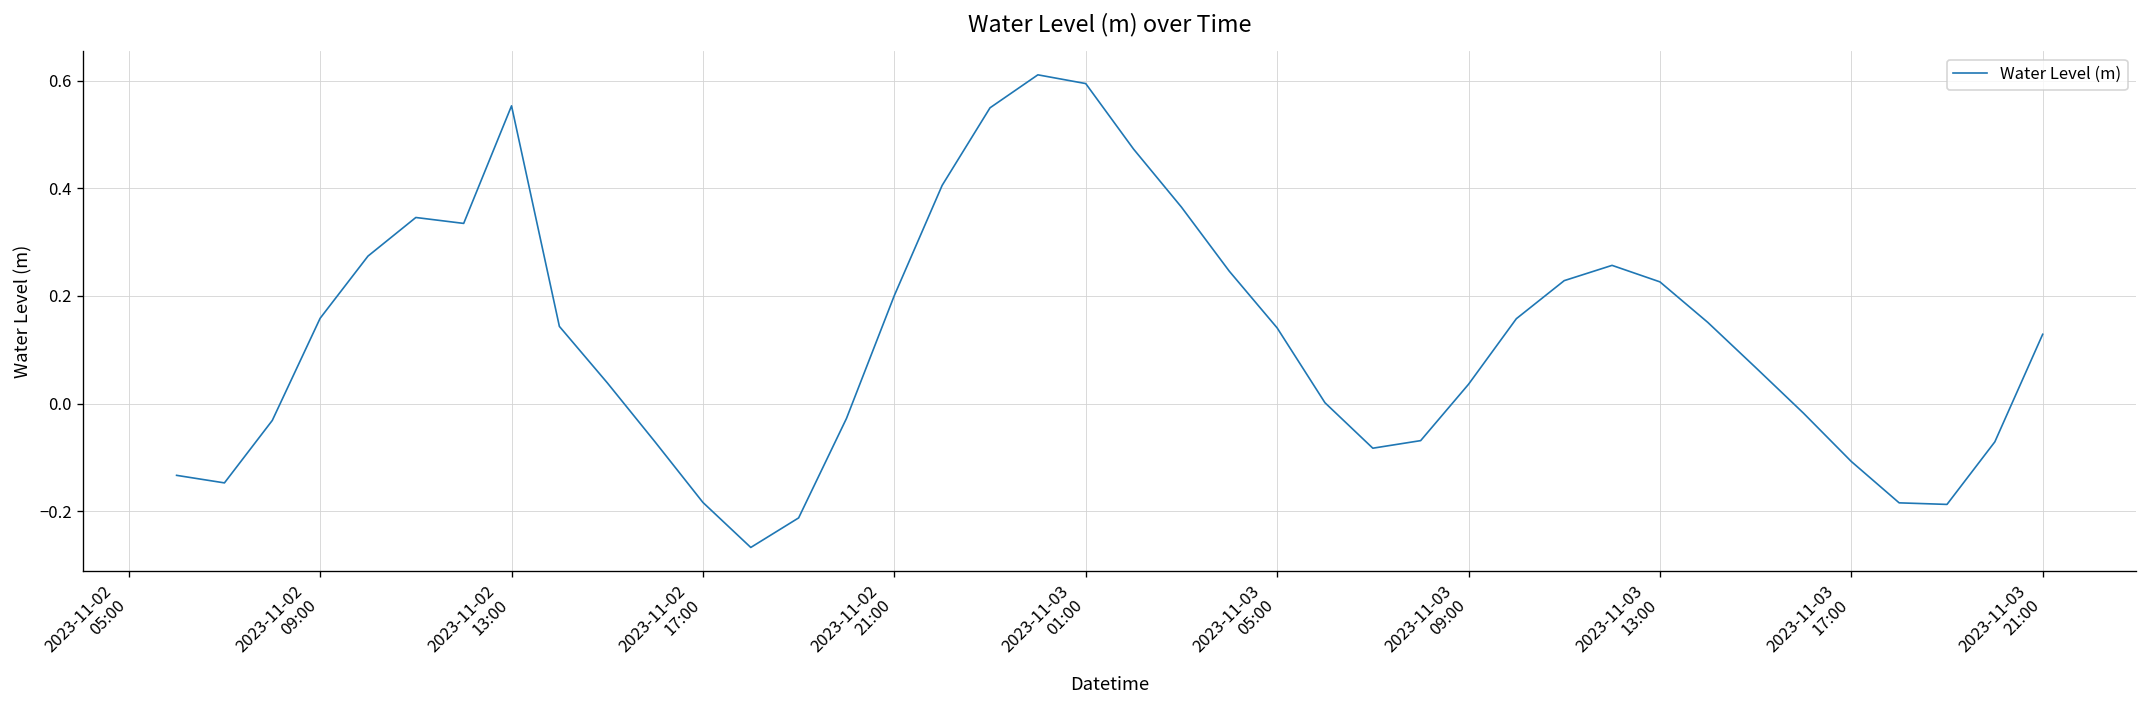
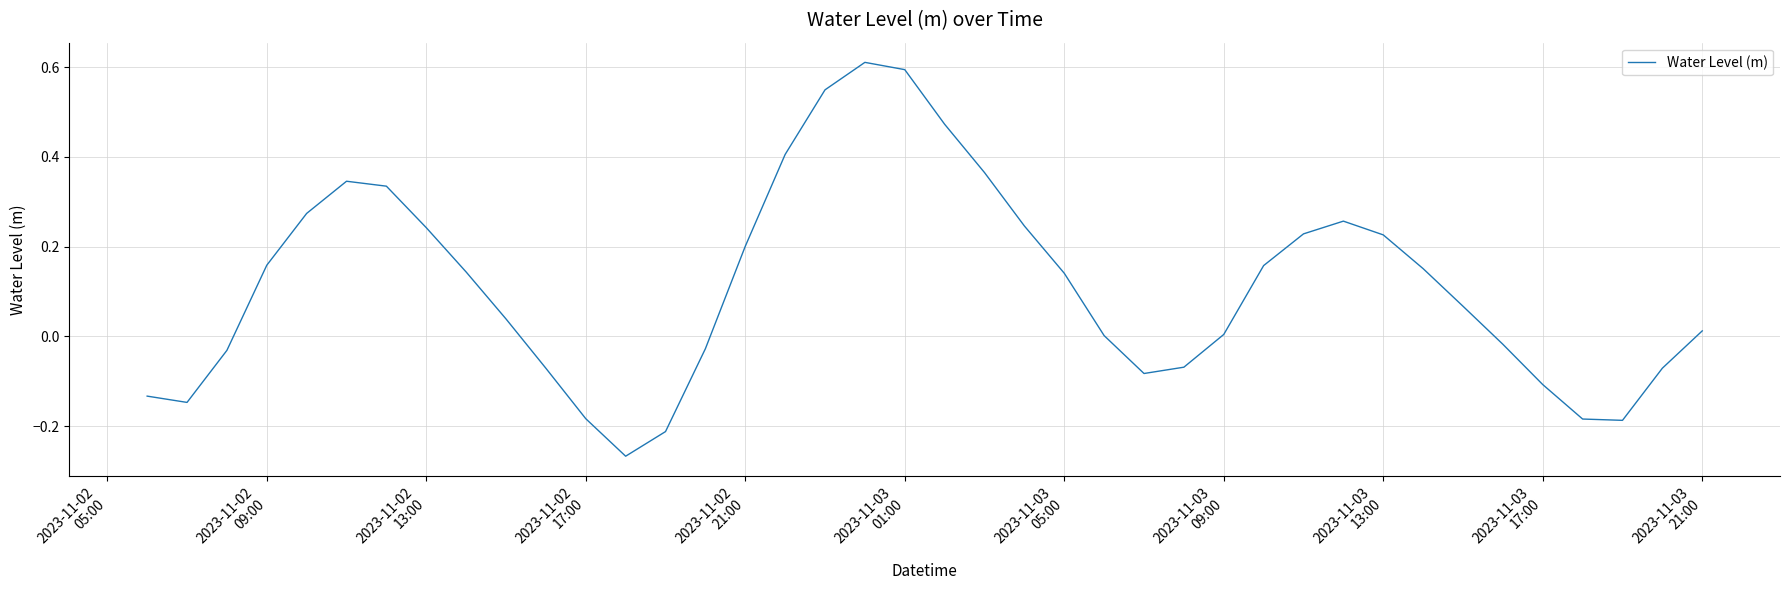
  {
    "2023-11-02 09:00": 0.16,
-   "2023-11-02 13:00": 0.55,
+   "2023-11-02 13:00": 0.24,
    "2023-11-02 17:00": -0.18,
    "2023-11-02 21:00": 0.20,
    "2023-11-03 01:00": 0.59,
    "2023-11-03 05:00": 0.14,
-   "2023-11-03 09:00": 0.04,
+   "2023-11-03 09:00": 0.00,
    "2023-11-03 13:00": 0.23,
    "2023-11-03 17:00": -0.11,
-   "2023-11-03 21:00": 0.13
+   "2023-11-03 21:00": 0.01
  }
